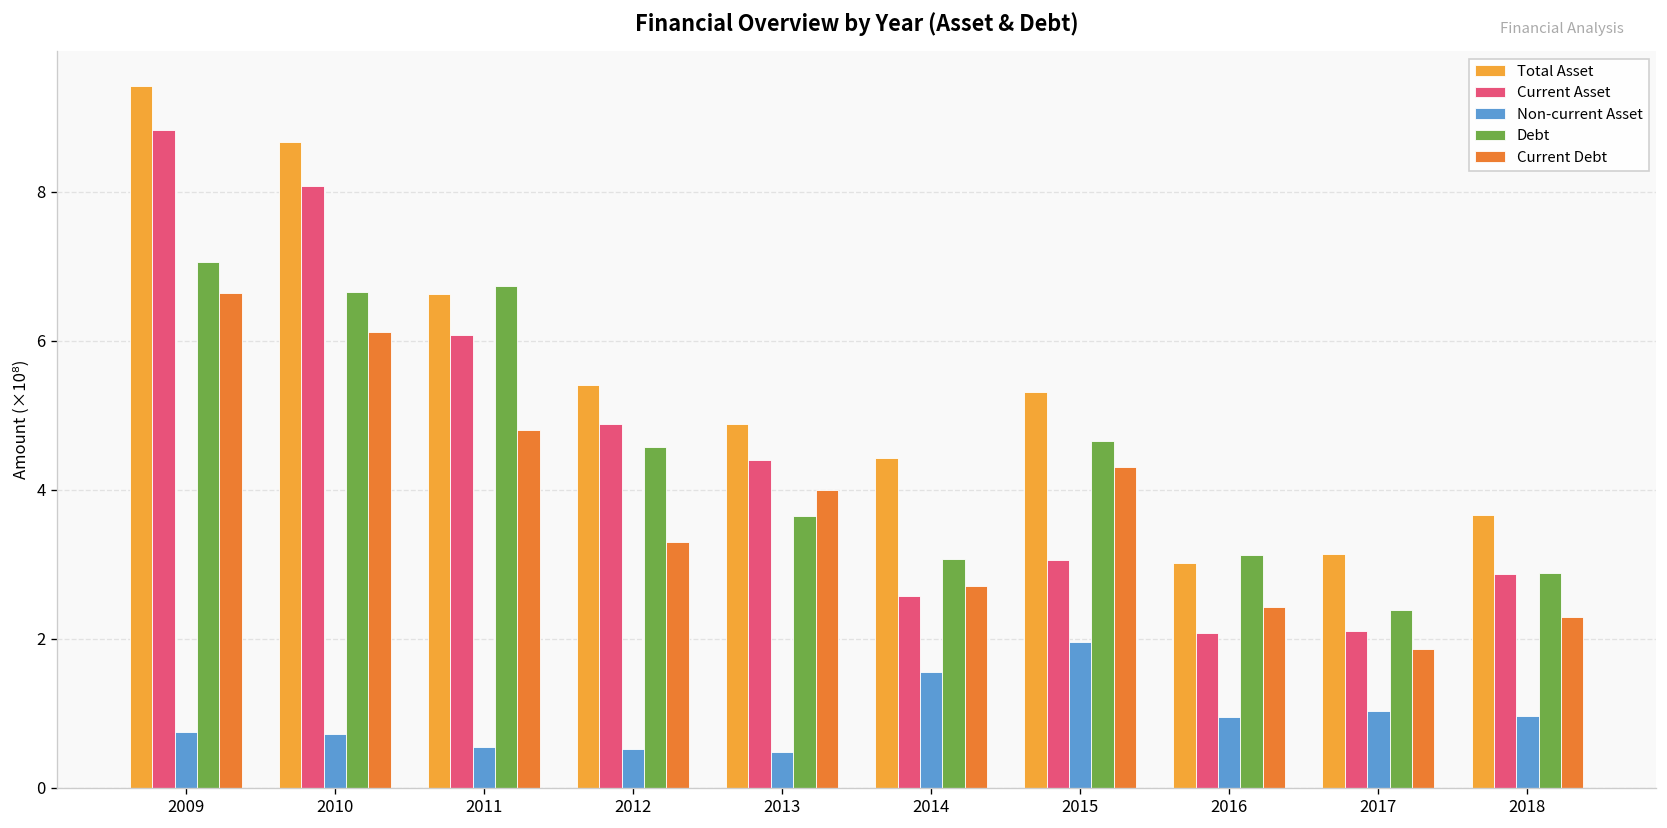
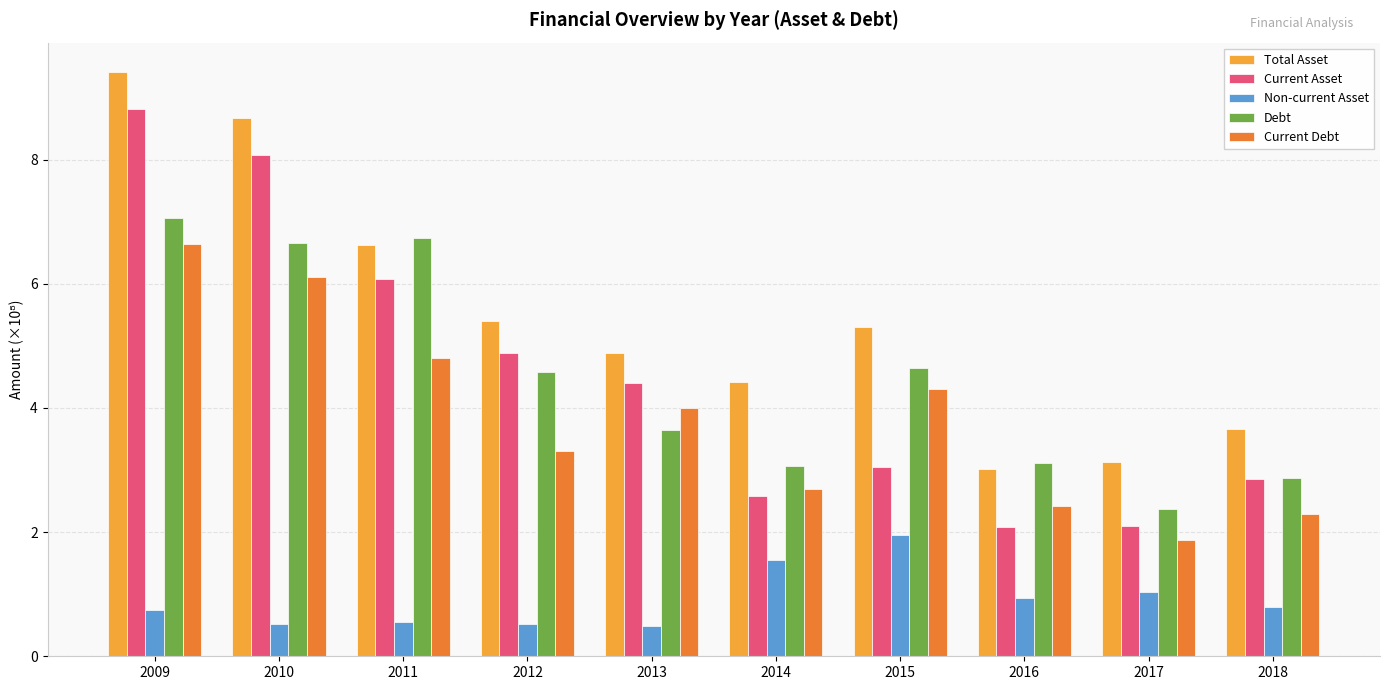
  {
    "Current Asset": {
      "2009": 8.8,
      "2010": 8.1,
      "2011": 6.1,
      "2012": 4.9,
      "2013": 4.4,
      "2014": 2.6,
      "2015": 3.0,
      "2016": 2.1,
      "2017": 2.1,
      "2018": 2.9
    },
    "Non-current Asset": {
      "2009": 0.7,
-     "2010": 0.7,
+     "2010": 0.5,
      "2011": 0.5,
      "2012": 0.5,
      "2013": 0.5,
      "2014": 1.6,
      "2015": 2.0,
      "2016": 0.9,
      "2017": 1.0,
-     "2018": 1.0
+     "2018": 0.8
    },
    "Debt": {
      "2009": 7.1,
      "2010": 6.7,
      "2011": 6.7,
      "2012": 4.6,
      "2013": 3.6,
      "2014": 3.1,
      "2015": 4.6,
      "2016": 3.1,
      "2017": 2.4,
      "2018": 2.9
    }
  }
